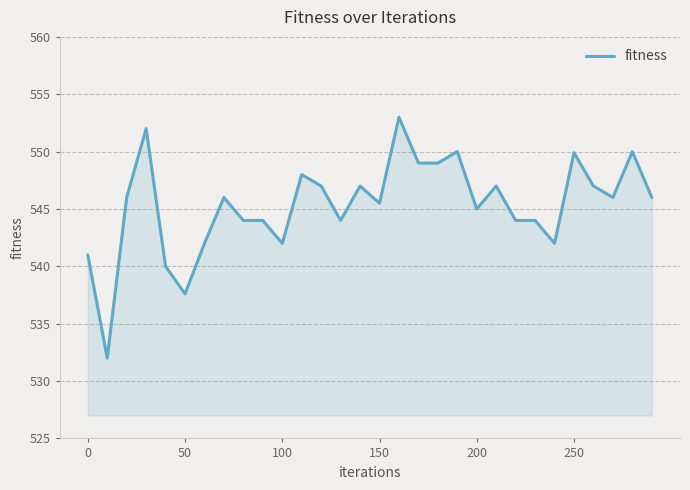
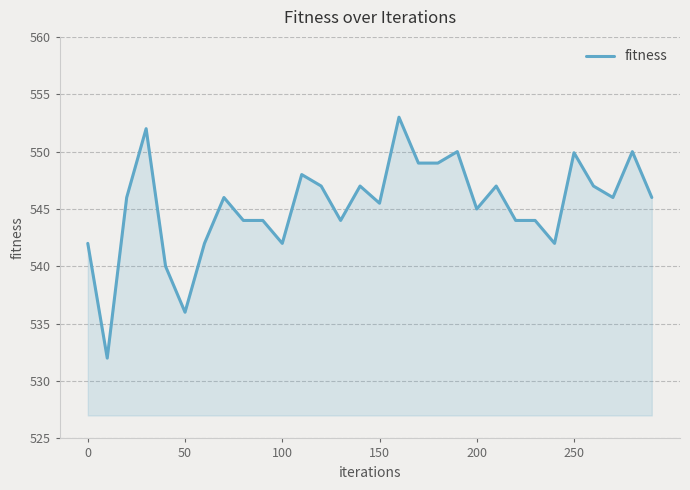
  {
-   "0": 541,
-   "50": 537.6,
+   "0": 542,
+   "50": 536.0,
    "100": 542.0,
    "150": 545.5,
    "200": 545.0,
    "250": 549.9
  }
